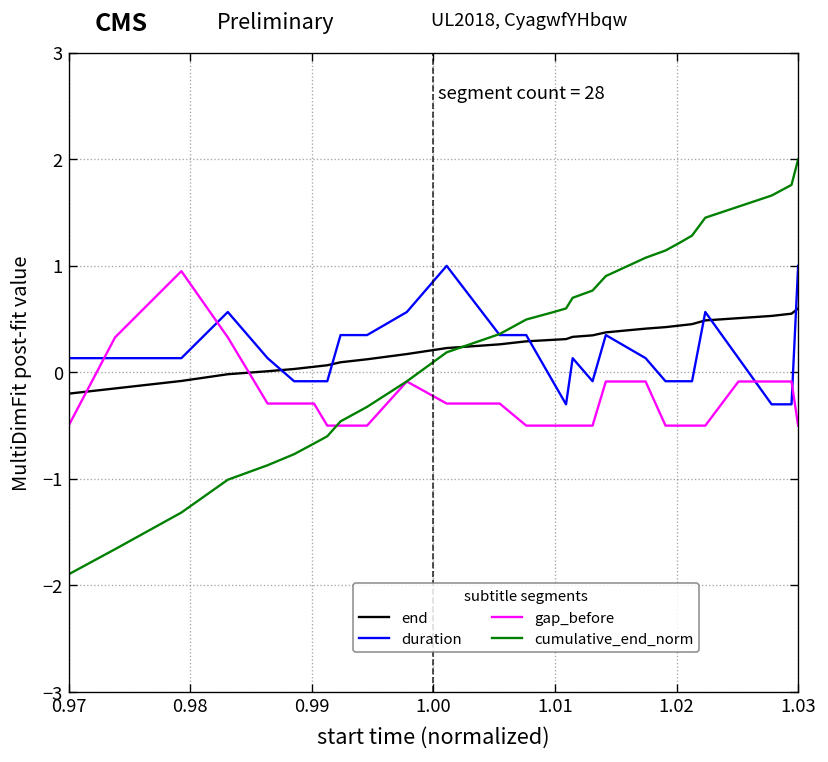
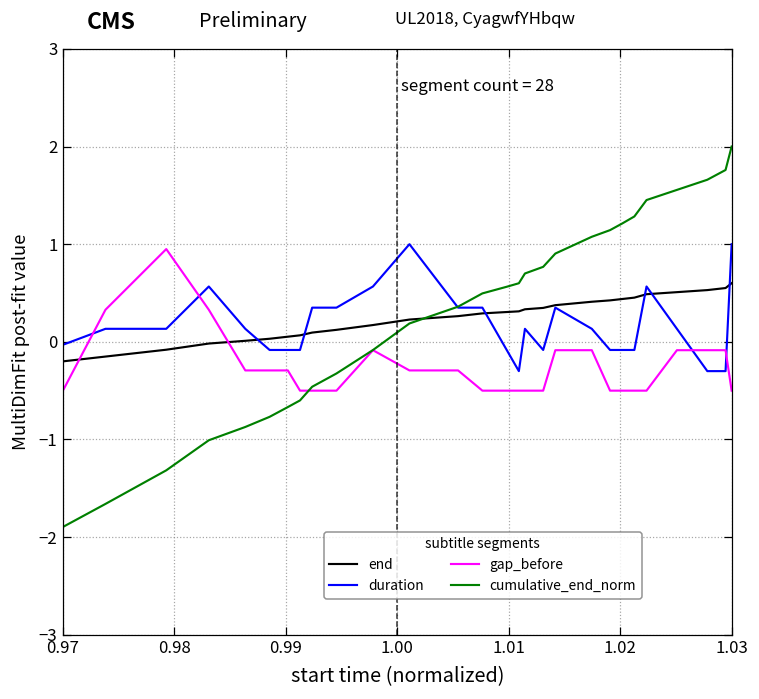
  {
    "end": {
      "0.97": -0.2,
      "1.03": 0.6
    },
    "duration": {
-     "0.97": 0.1,
+     "0.97": 0.0,
      "1.03": 1.0
    },
    "gap_before": {
      "0.97": -0.5,
      "1.03": -0.5
    },
    "cumulative_end_norm": {
      "0.97": -1.9,
      "1.03": 2.0
    }
  }
